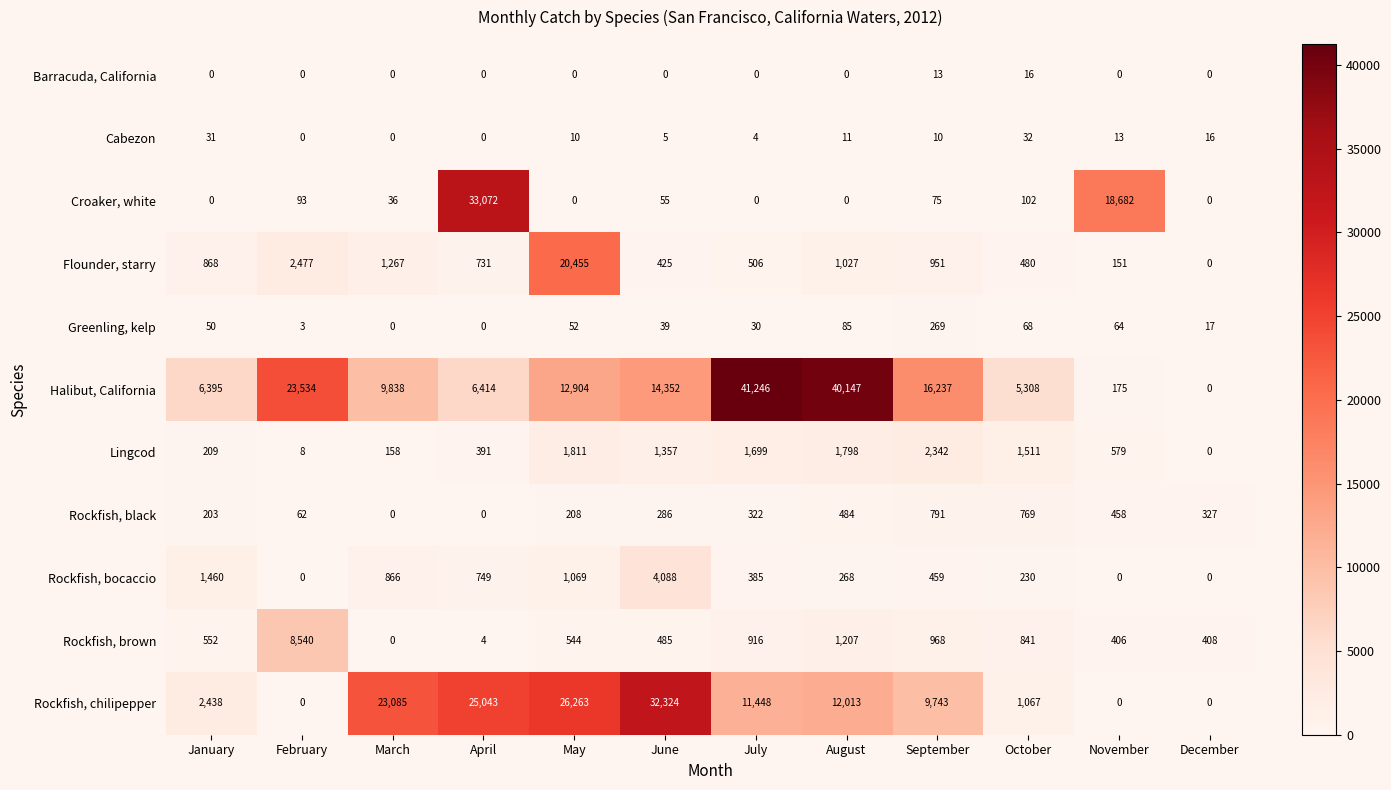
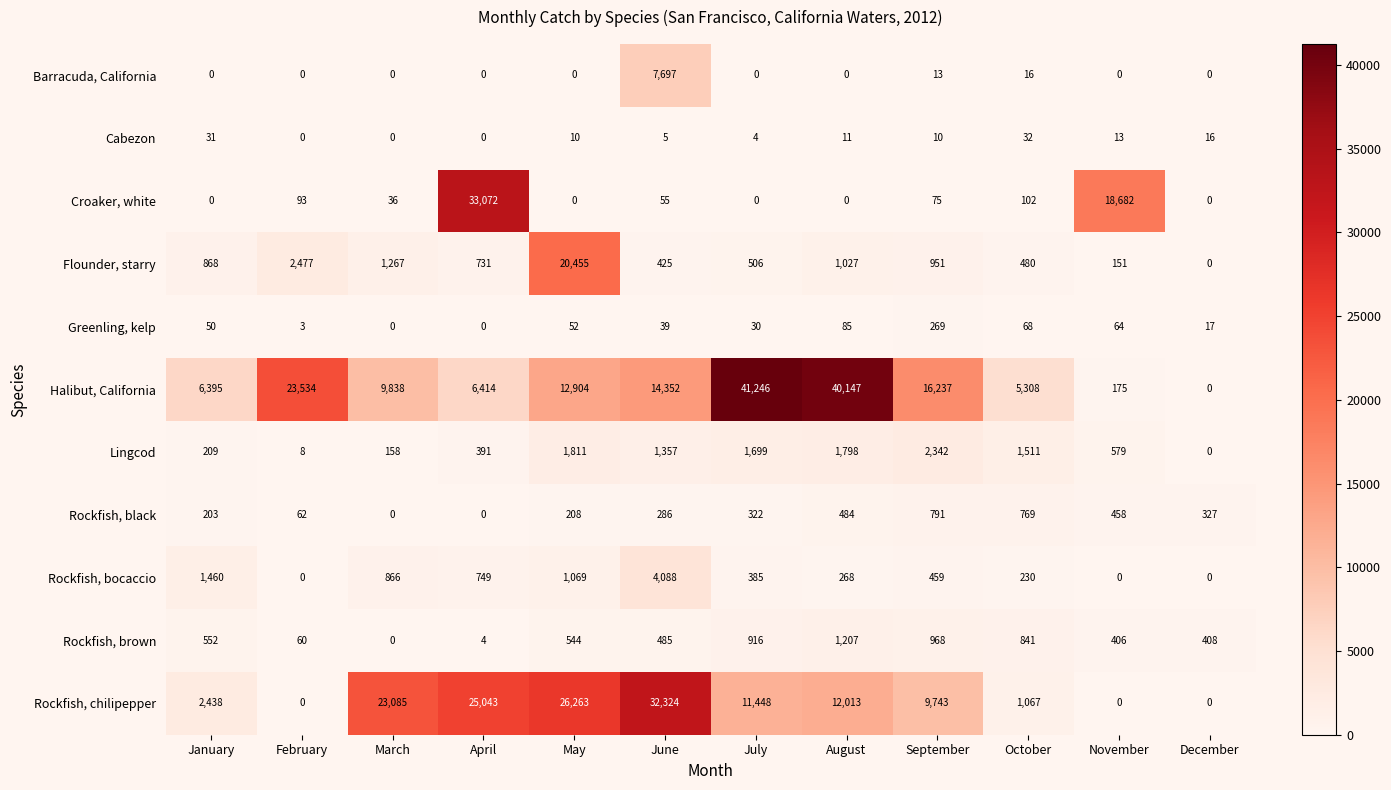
  {
    "Barracuda, California": {
      "January": "0",
      "February": "0",
      "March": "0",
      "April": "0",
      "May": "0",
-     "June": "0",
+     "June": "7,697",
      "July": "0",
      "August": "0",
      "September": "13",
      "October": "16",
      "November": "0",
      "December": "0"
    },
    "Cabezon": {
      "January": "31",
      "February": "0",
      "March": "0",
      "April": "0",
      "May": "10",
      "June": "5",
      "July": "4",
      "August": "11",
      "September": "10",
      "October": "32",
      "November": "13",
      "December": "16"
    },
    "Croaker, white": {
      "January": "0",
      "February": "93",
      "March": "36",
      "April": "33,072",
      "May": "0",
      "June": "55",
      "July": "0",
      "August": "0",
      "September": "75",
      "October": "102",
      "November": "18,682",
      "December": "0"
    },
    "Flounder, starry": {
      "January": "868",
      "February": "2,477",
      "March": "1,267",
      "April": "731",
      "May": "20,455",
      "June": "425",
      "July": "506",
      "August": "1,027",
      "September": "951",
      "October": "480",
      "November": "151",
      "December": "0"
    },
    "Greenling, kelp": {
      "January": "50",
      "February": "3",
      "March": "0",
      "April": "0",
      "May": "52",
      "June": "39",
      "July": "30",
      "August": "85",
      "September": "269",
      "October": "68",
      "November": "64",
      "December": "17"
    },
    "Halibut, California": {
      "January": "6,395",
      "February": "23,534",
      "March": "9,838",
      "April": "6,414",
      "May": "12,904",
      "June": "14,352",
      "July": "41,246",
      "August": "40,147",
      "September": "16,237",
      "October": "5,308",
      "November": "175",
      "December": "0"
    },
    "Lingcod": {
      "January": "209",
      "February": "8",
      "March": "158",
      "April": "391",
      "May": "1,811",
      "June": "1,357",
      "July": "1,699",
      "August": "1,798",
      "September": "2,342",
      "October": "1,511",
      "November": "579",
      "December": "0"
    },
    "Rockfish, black": {
      "January": "203",
      "February": "62",
      "March": "0",
      "April": "0",
      "May": "208",
      "June": "286",
      "July": "322",
      "August": "484",
      "September": "791",
      "October": "769",
      "November": "458",
      "December": "327"
    },
    "Rockfish, bocaccio": {
      "January": "1,460",
      "February": "0",
      "March": "866",
      "April": "749",
      "May": "1,069",
      "June": "4,088",
      "July": "385",
      "August": "268",
      "September": "459",
      "October": "230",
      "November": "0",
      "December": "0"
    },
    "Rockfish, brown": {
      "January": "552",
-     "February": "8,540",
+     "February": "60",
      "March": "0",
      "April": "4",
      "May": "544",
      "June": "485",
      "July": "916",
      "August": "1,207",
      "September": "968",
      "October": "841",
      "November": "406",
      "December": "408"
    },
    "Rockfish, chilipepper": {
      "January": "2,438",
      "February": "0",
      "March": "23,085",
      "April": "25,043",
      "May": "26,263",
      "June": "32,324",
      "July": "11,448",
      "August": "12,013",
      "September": "9,743",
      "October": "1,067",
      "November": "0",
      "December": "0"
    }
  }
